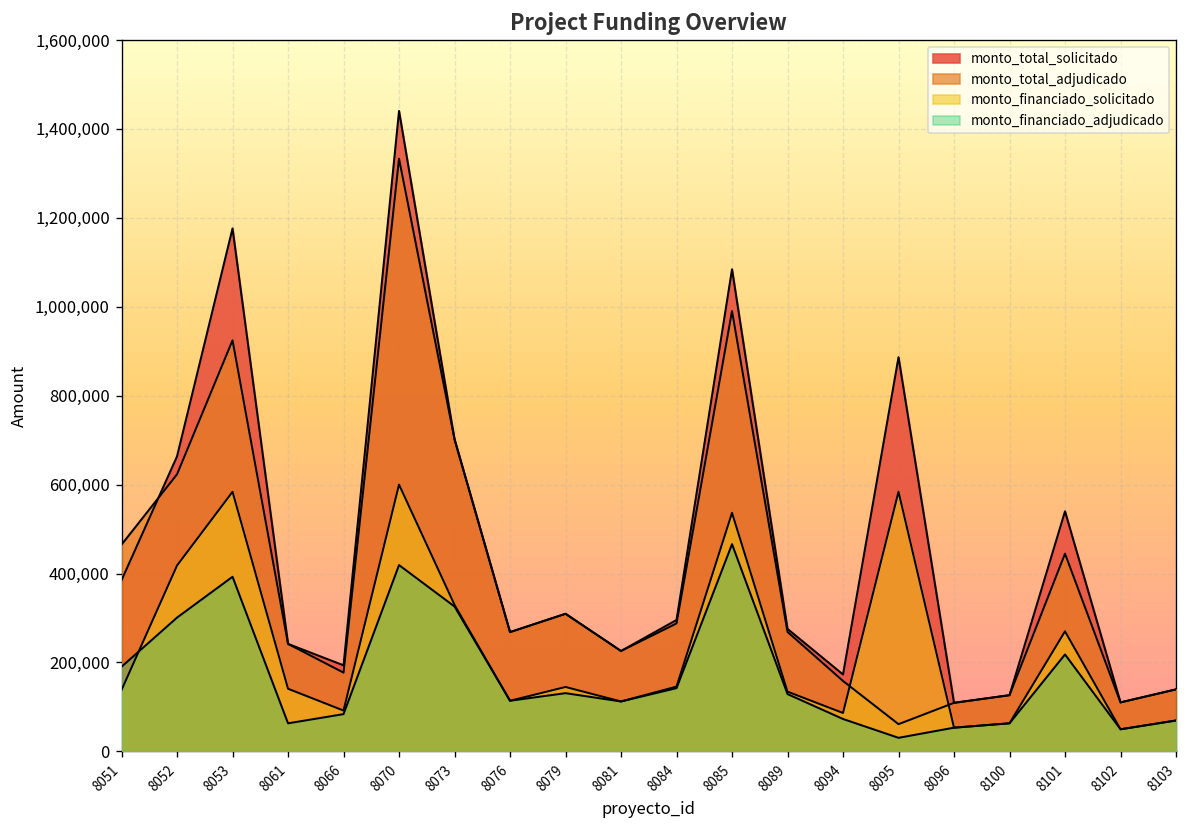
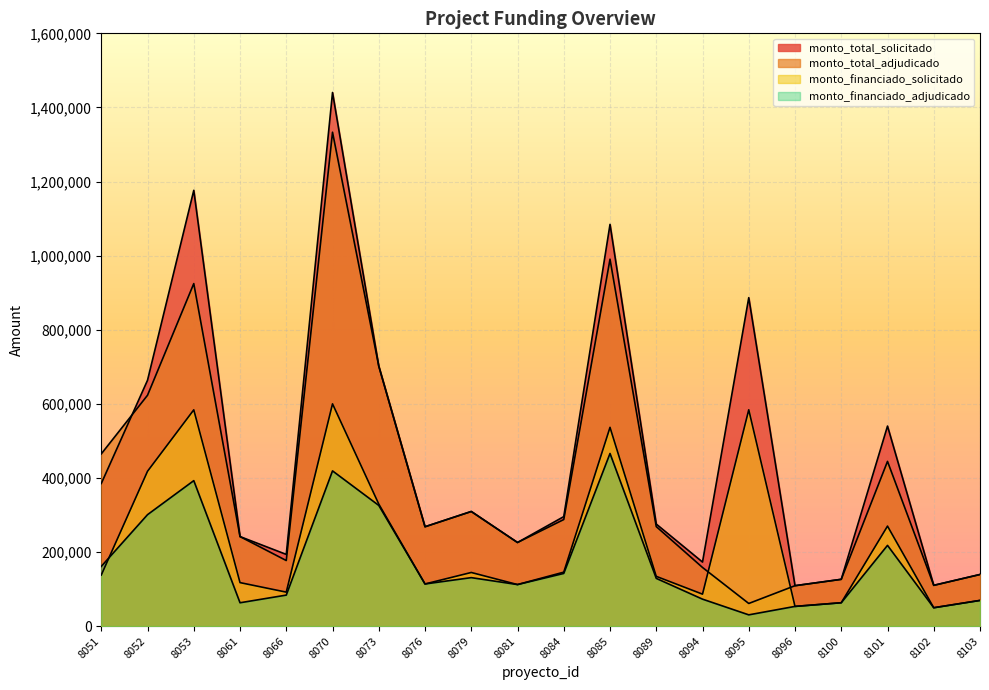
  {
    "monto_financiado_solicitado": {
      "8051": "140,000",
      "8052": "420,000",
      "8053": "580,000",
-     "8061": "140,000",
+     "8061": "120,000",
      "8066": "90,000",
      "8070": "600,000",
      "8079": "140,000",
      "8085": "540,000",
      "8094": "90,000",
      "8095": "580,000",
      "8101": "270,000"
    },
    "monto_financiado_adjudicado": {
-     "8051": "190,000",
+     "8051": "160,000",
      "8052": "300,000",
      "8053": "390,000",
      "8061": "60,000",
      "8066": "80,000",
      "8070": "420,000",
      "8079": "130,000",
      "8085": "470,000",
      "8094": "70,000",
      "8095": "30,000",
      "8101": "220,000"
    }
  }
